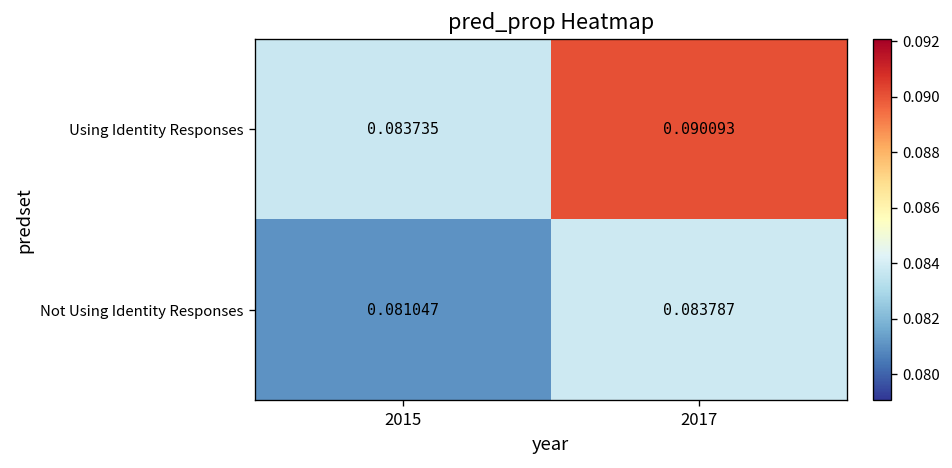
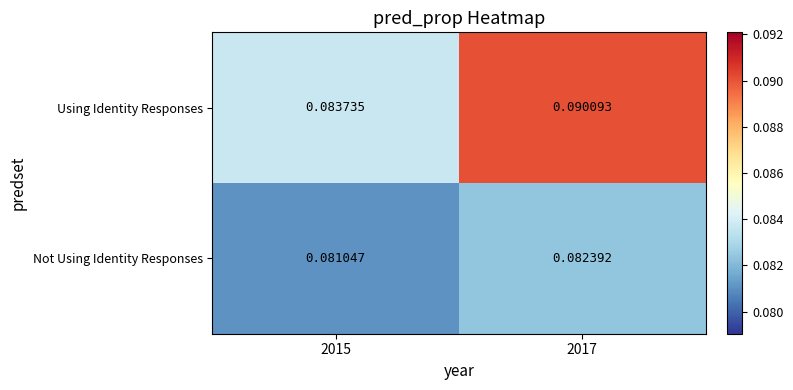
  {
    "Using Identity Responses": {
      "2015": 0.083735,
      "2017": 0.090093
    },
    "Not Using Identity Responses": {
      "2015": 0.081047,
-     "2017": 0.083787
+     "2017": 0.082392
    }
  }
